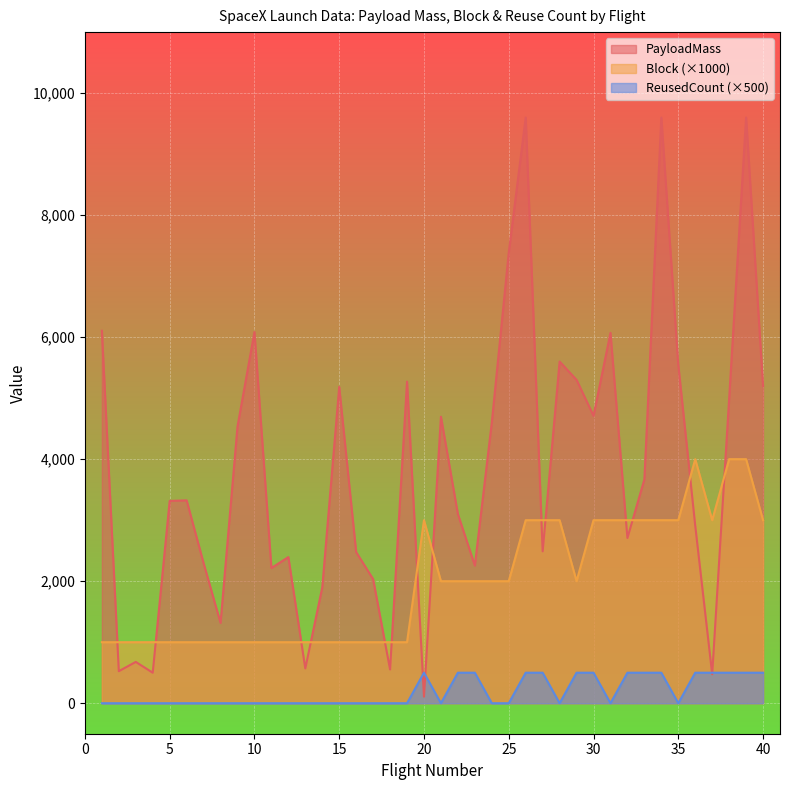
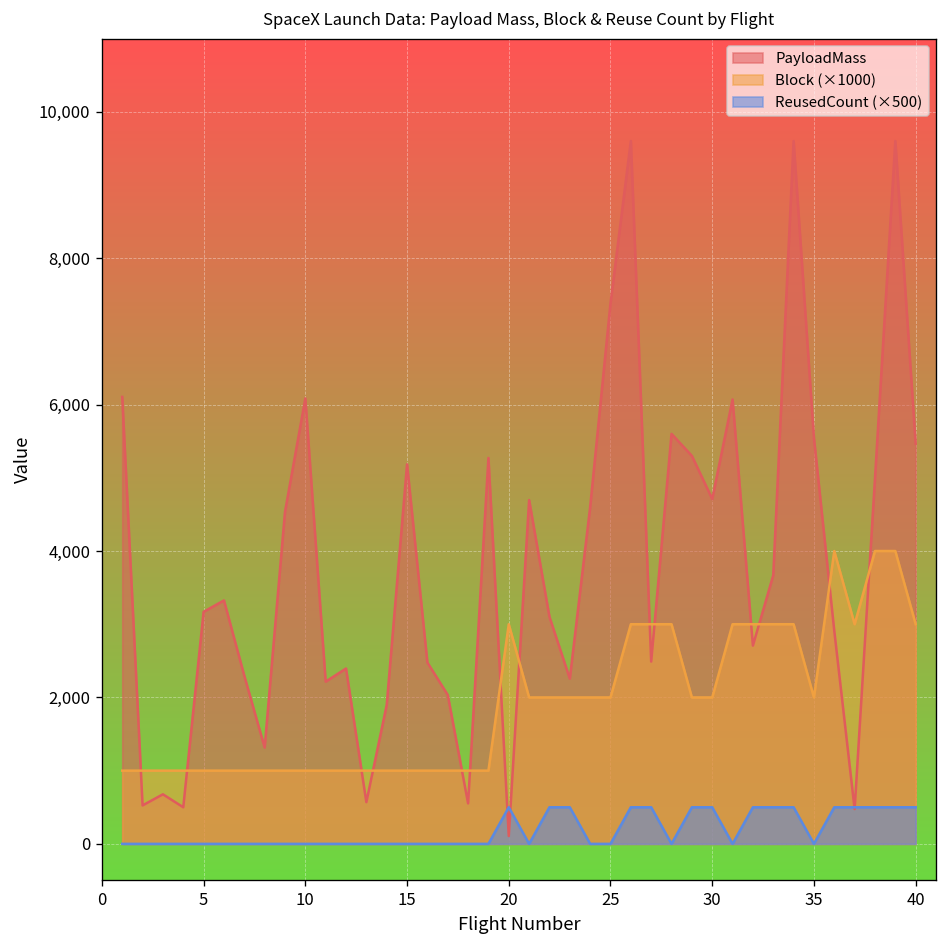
  {
    "PayloadMass": {
-     "5": "3,300",
+     "5": "3,200",
      "10": "6,100",
      "15": "5,200",
      "20": "100",
      "25": "7,400",
      "30": "4,700",
      "35": "5,500",
-     "40": "5,200"
+     "40": "5,500"
    },
    "Block (×1000)": {
      "5": "1,000",
      "10": "1,000",
      "15": "1,000",
      "20": "3,000",
      "25": "2,000",
-     "30": "3,000",
-     "35": "3,000",
+     "30": "2,000",
+     "35": "2,000",
      "40": "3,000"
    },
    "ReusedCount (×500)": {
      "5": "0",
      "10": "0",
      "15": "0",
      "20": "500",
      "25": "0",
      "30": "500",
      "35": "0",
      "40": "500"
    }
  }
